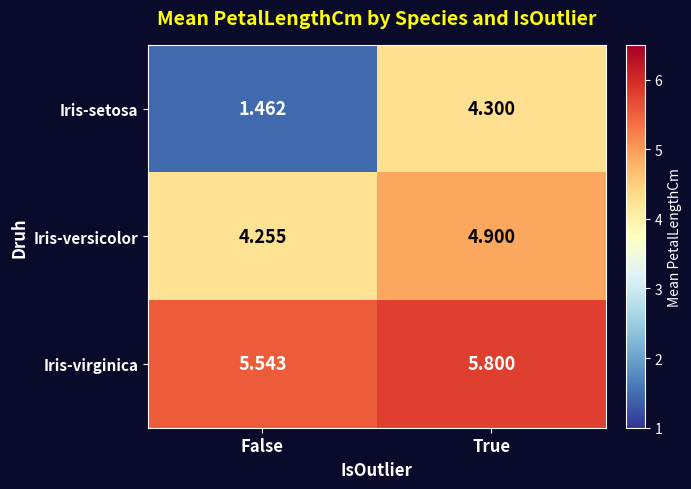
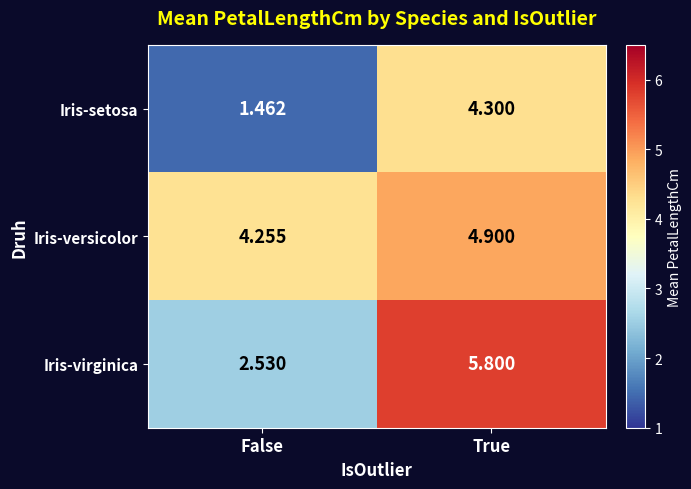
  {
    "Iris-setosa": {
      "False": 1.462,
      "True": 4.300
    },
    "Iris-versicolor": {
      "False": 4.255,
      "True": 4.900
    },
    "Iris-virginica": {
-     "False": 5.543,
+     "False": 2.530,
      "True": 5.800
    }
  }
